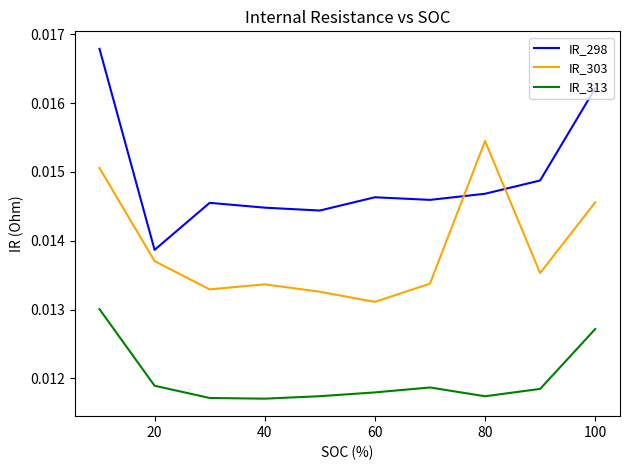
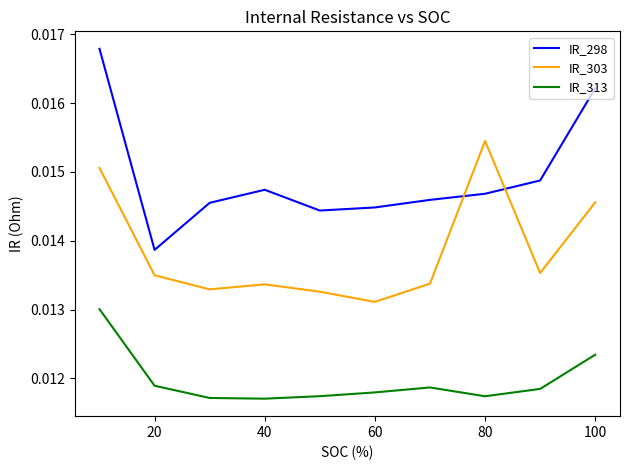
  {
    "IR_298": {
      "20": 0.0139,
-     "40": 0.0145,
-     "60": 0.0146,
+     "40": 0.0147,
+     "60": 0.0145,
      "80": 0.0147
    },
    "IR_303": {
-     "20": 0.0137,
+     "20": 0.0135,
      "40": 0.0134,
      "60": 0.0131,
      "80": 0.0155,
      "100": 0.0146
    },
    "IR_313": {
      "20": 0.0119,
      "40": 0.0117,
      "60": 0.0118,
      "80": 0.0117,
-     "100": 0.0127
+     "100": 0.0123
    }
  }
